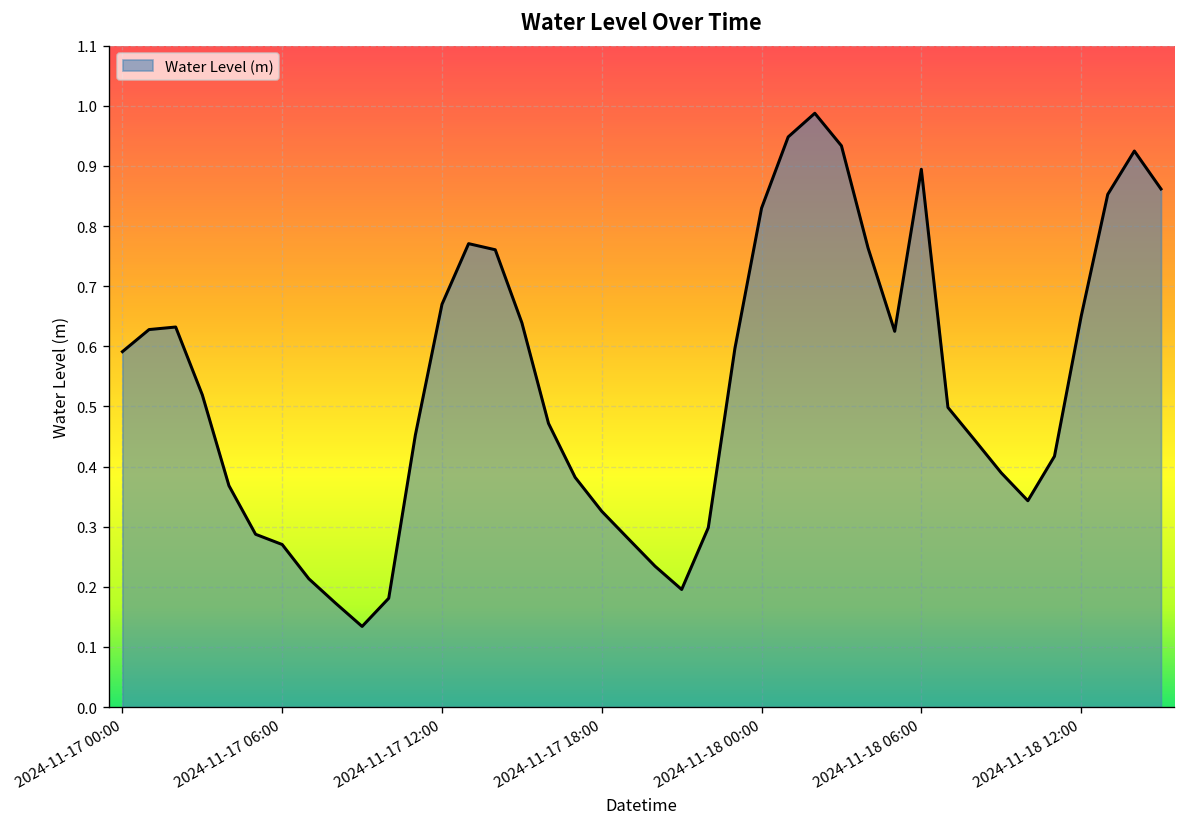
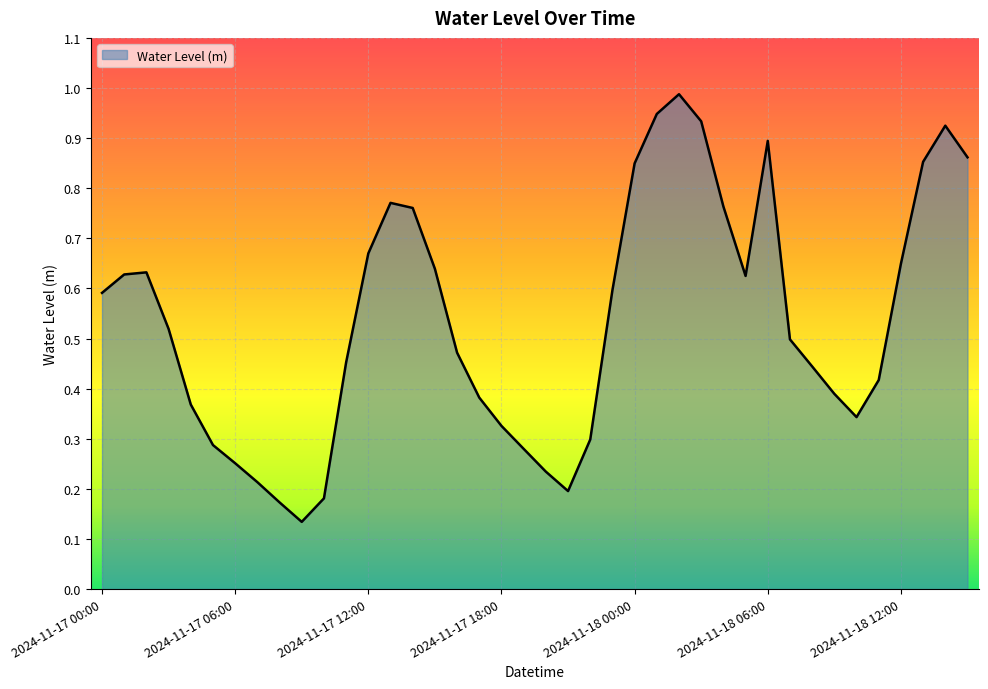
  {
    "2024-11-17 00:00": 0.59,
-   "2024-11-17 06:00": 0.27,
+   "2024-11-17 06:00": 0.25,
    "2024-11-17 12:00": 0.67,
    "2024-11-17 18:00": 0.33,
-   "2024-11-18 00:00": 0.83,
+   "2024-11-18 00:00": 0.85,
    "2024-11-18 06:00": 0.89,
    "2024-11-18 12:00": 0.65
  }
